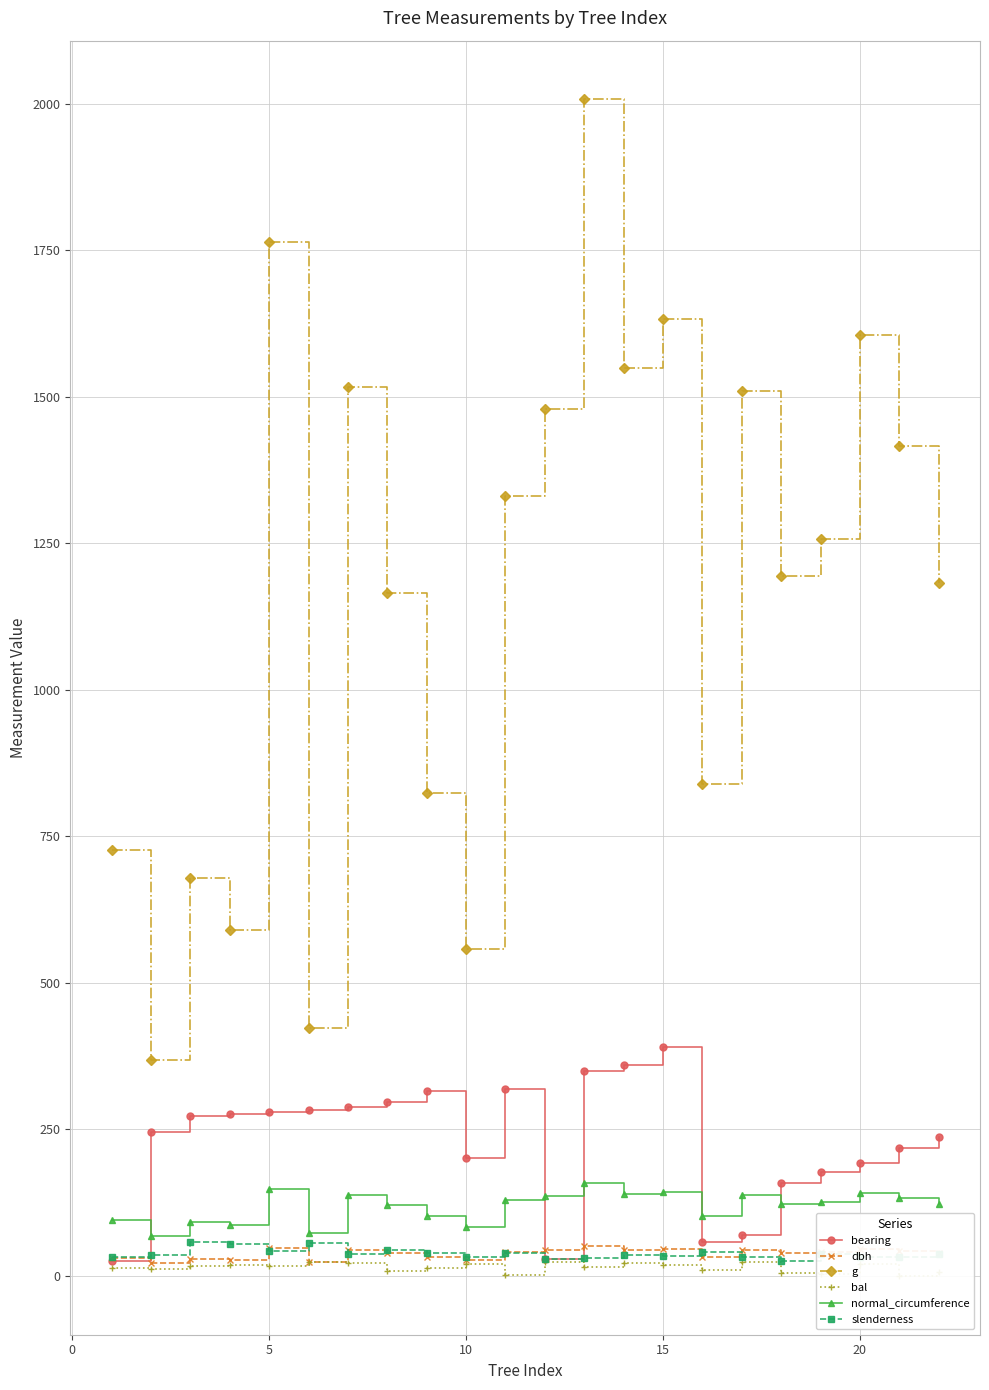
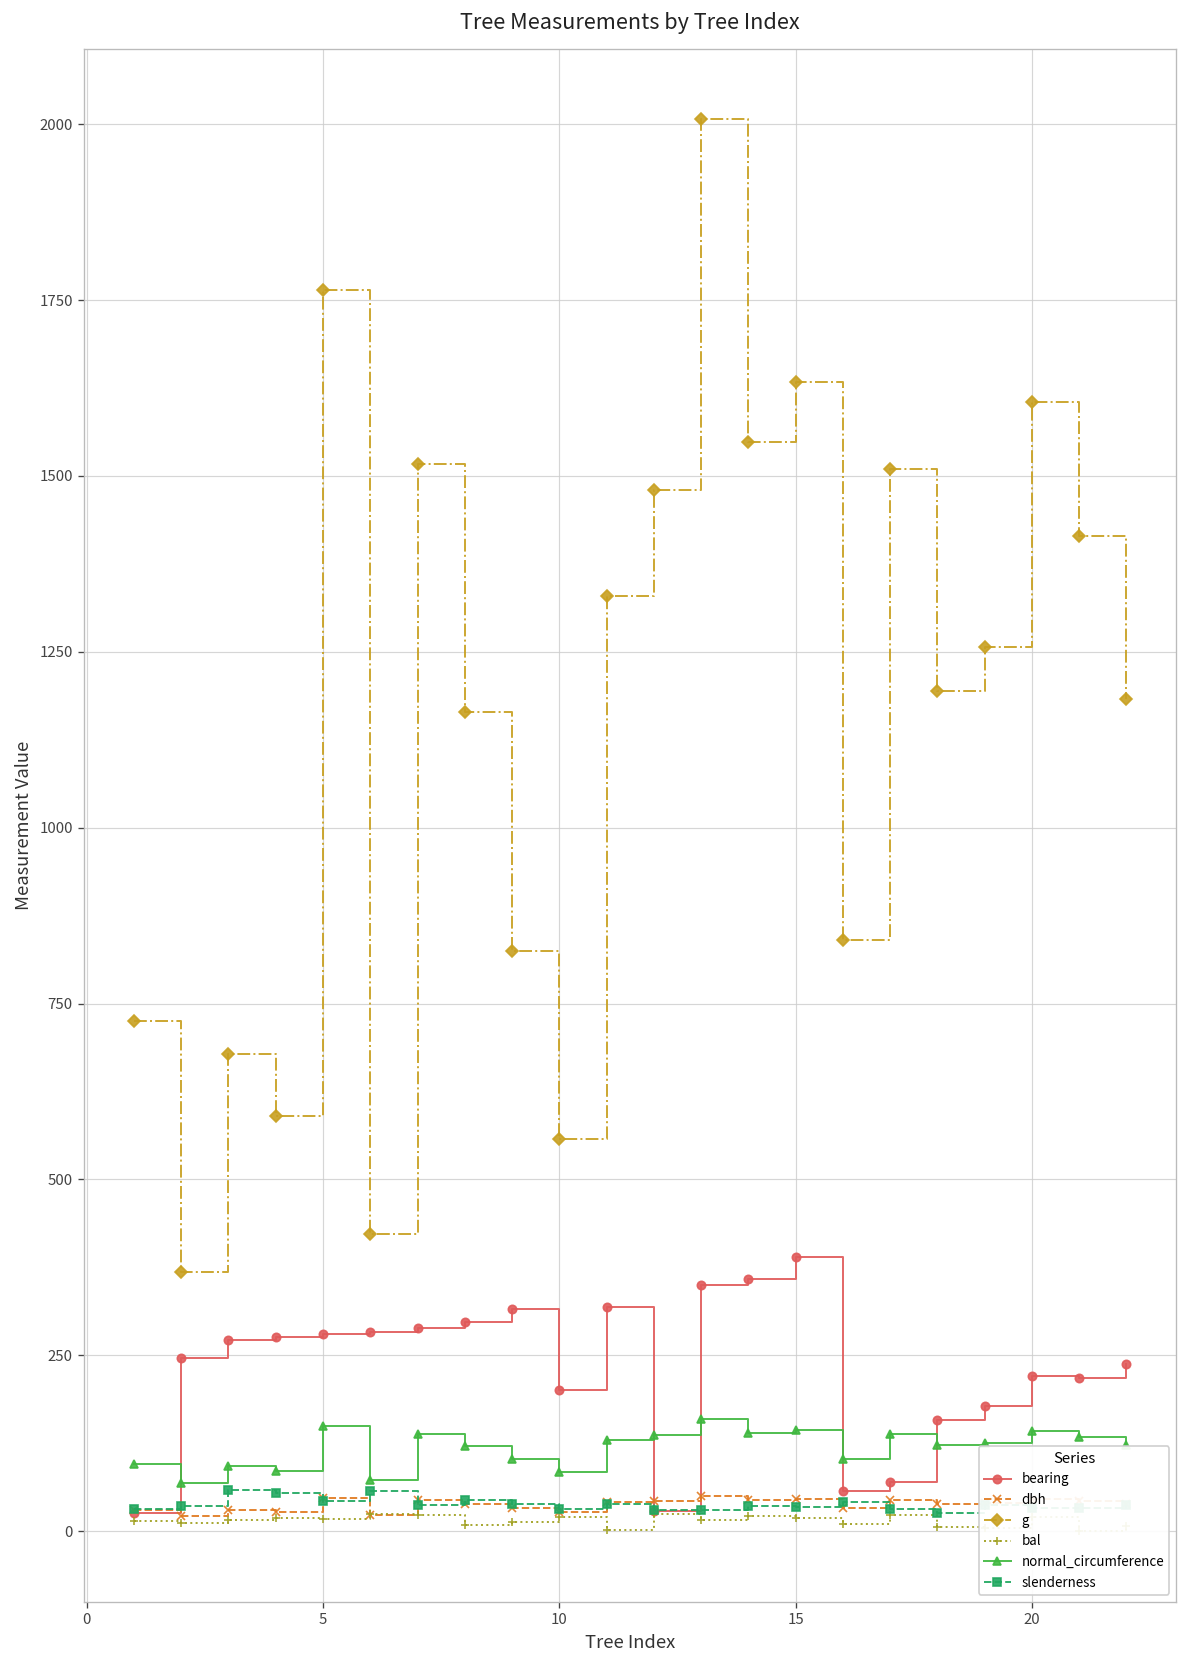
  {
    "bearing": {
      "5": 280,
      "10": 200,
      "15": 390,
-     "20": 190
+     "20": 220
    }
  }
